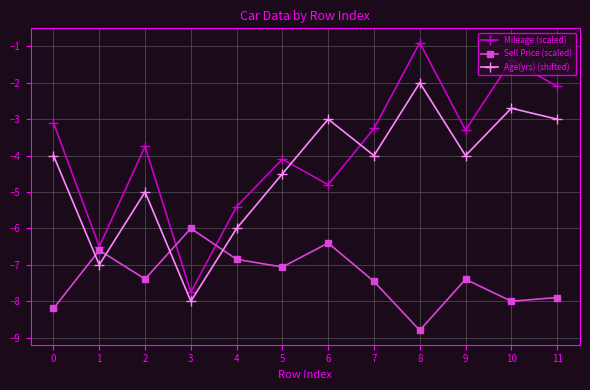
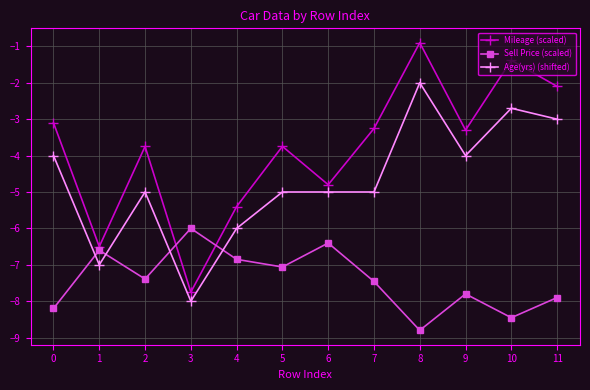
  {
    "Mileage (scaled)": {
      "0": -3.1,
      "1": -6.5,
      "2": -3.7,
      "3": -7.8,
      "4": -5.4,
-     "5": -4.1,
+     "5": -3.7,
      "6": -4.8,
      "7": -3.3,
      "8": -0.9,
      "9": -3.3,
      "11": -2.1
    },
    "Sell Price (scaled)": {
      "0": -8.2,
      "1": -6.6,
      "2": -7.4,
      "3": -6.0,
      "4": -6.9,
      "5": -7.1,
      "6": -6.4,
      "7": -7.5,
      "8": -8.8,
-     "9": -7.4,
-     "10": -8.0,
+     "9": -7.8,
+     "10": -8.5,
      "11": -7.9
    },
    "Age(yrs) (shifted)": {
      "0": -4.0,
      "1": -7.0,
      "2": -5.0,
      "3": -8.0,
      "4": -6.0,
-     "5": -4.5,
-     "6": -3.0,
-     "7": -4.0,
+     "5": -5.0,
+     "6": -5.0,
+     "7": -5.0,
      "8": -2.0,
      "9": -4.0,
      "10": -2.7,
      "11": -3.0
    }
  }
